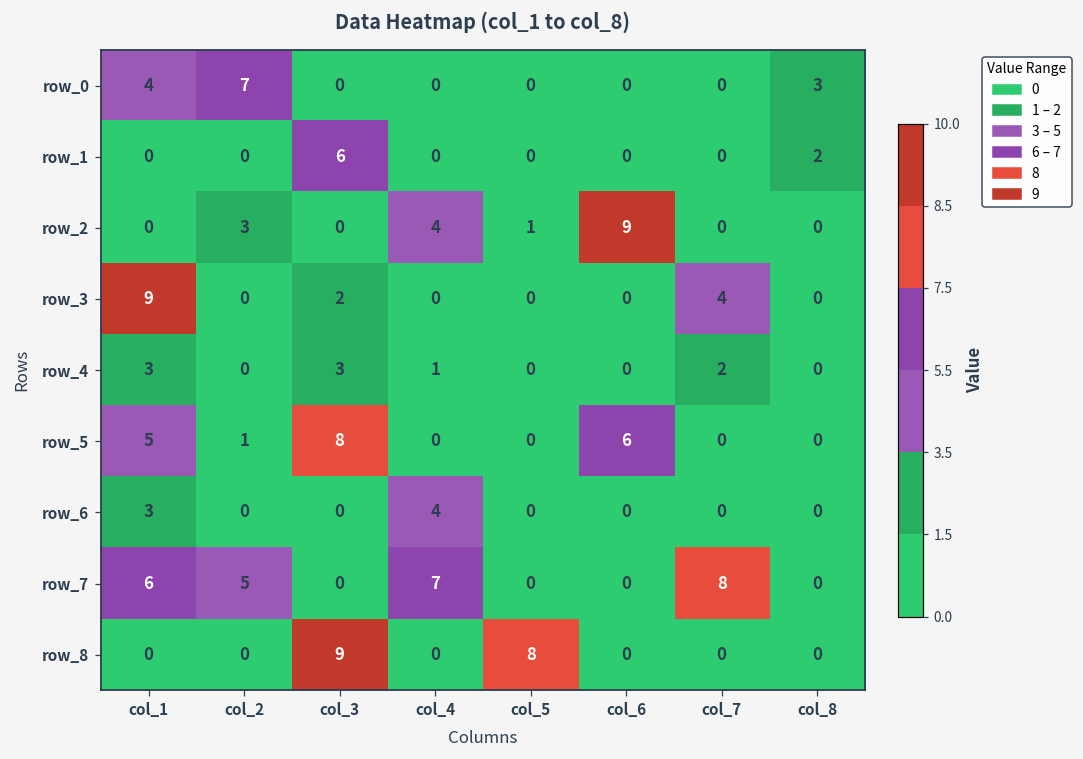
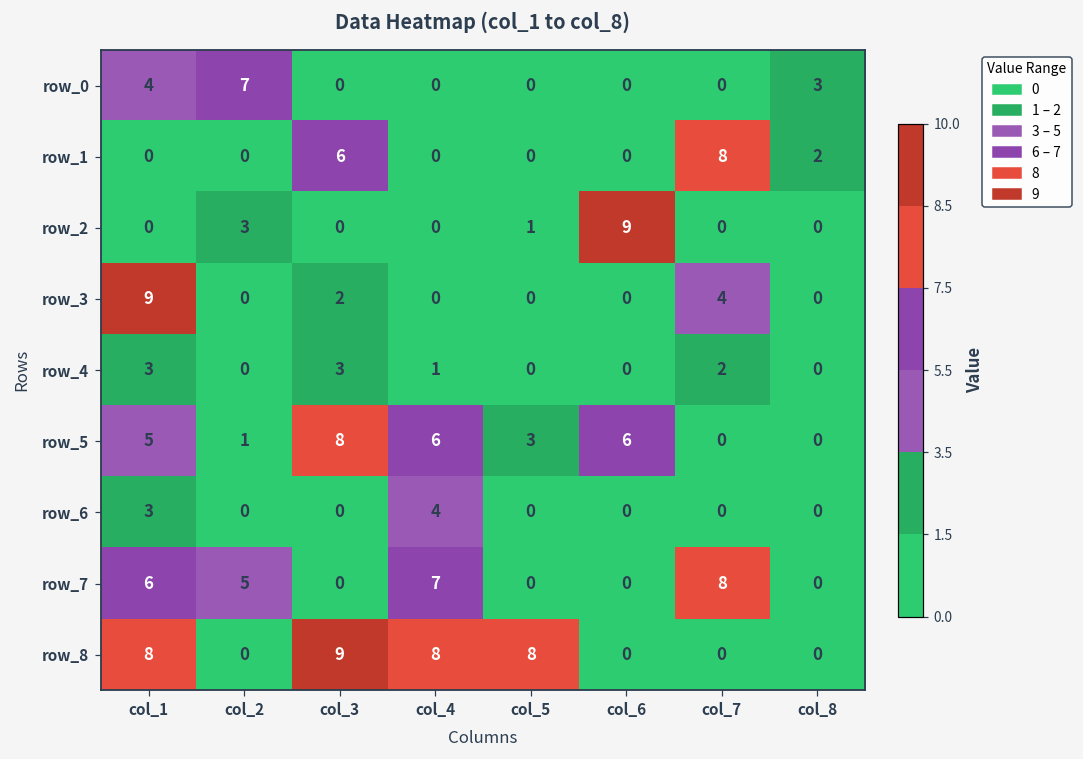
  {
    "row_0": {
      "col_1": 4,
      "col_2": 7,
      "col_3": 0,
      "col_4": 0,
      "col_5": 0,
      "col_6": 0,
      "col_7": 0,
      "col_8": 3
    },
    "row_1": {
      "col_1": 0,
      "col_2": 0,
      "col_3": 6,
      "col_4": 0,
      "col_5": 0,
      "col_6": 0,
-     "col_7": 0,
+     "col_7": 8,
      "col_8": 2
    },
    "row_2": {
      "col_1": 0,
      "col_2": 3,
      "col_3": 0,
-     "col_4": 4,
+     "col_4": 0,
      "col_5": 1,
      "col_6": 9,
      "col_7": 0,
      "col_8": 0
    },
    "row_3": {
      "col_1": 9,
      "col_2": 0,
      "col_3": 2,
      "col_4": 0,
      "col_5": 0,
      "col_6": 0,
      "col_7": 4,
      "col_8": 0
    },
    "row_4": {
      "col_1": 3,
      "col_2": 0,
      "col_3": 3,
      "col_4": 1,
      "col_5": 0,
      "col_6": 0,
      "col_7": 2,
      "col_8": 0
    },
    "row_5": {
      "col_1": 5,
      "col_2": 1,
      "col_3": 8,
-     "col_4": 0,
-     "col_5": 0,
+     "col_4": 6,
+     "col_5": 3,
      "col_6": 6,
      "col_7": 0,
      "col_8": 0
    },
    "row_6": {
      "col_1": 3,
      "col_2": 0,
      "col_3": 0,
      "col_4": 4,
      "col_5": 0,
      "col_6": 0,
      "col_7": 0,
      "col_8": 0
    },
    "row_7": {
      "col_1": 6,
      "col_2": 5,
      "col_3": 0,
      "col_4": 7,
      "col_5": 0,
      "col_6": 0,
      "col_7": 8,
      "col_8": 0
    },
    "row_8": {
-     "col_1": 0,
+     "col_1": 8,
      "col_2": 0,
      "col_3": 9,
-     "col_4": 0,
+     "col_4": 8,
      "col_5": 8,
      "col_6": 0,
      "col_7": 0,
      "col_8": 0
    }
  }
